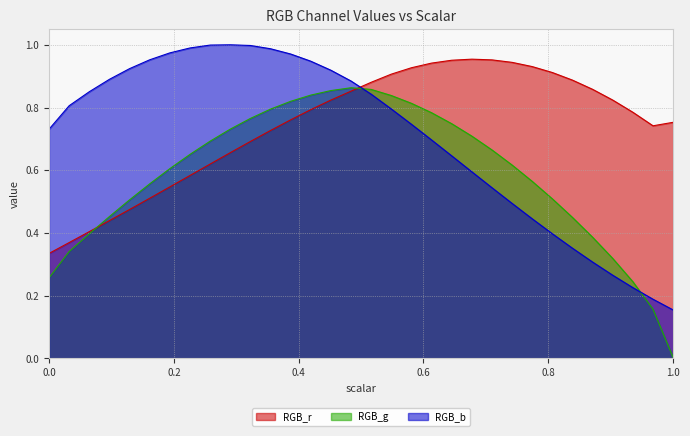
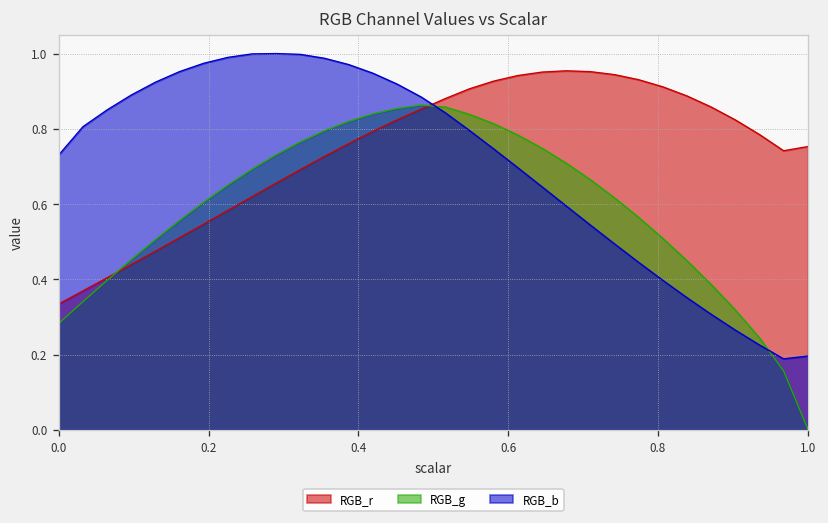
  {
    "RGB_r": {
      "0.0": 0.33,
      "1.0": 0.75
    },
    "RGB_g": {
-     "0.0": 0.26,
+     "0.0": 0.28,
      "1.0": 0.00
    },
    "RGB_b": {
      "0.0": 0.73,
-     "1.0": 0.15
+     "1.0": 0.20
    }
  }
